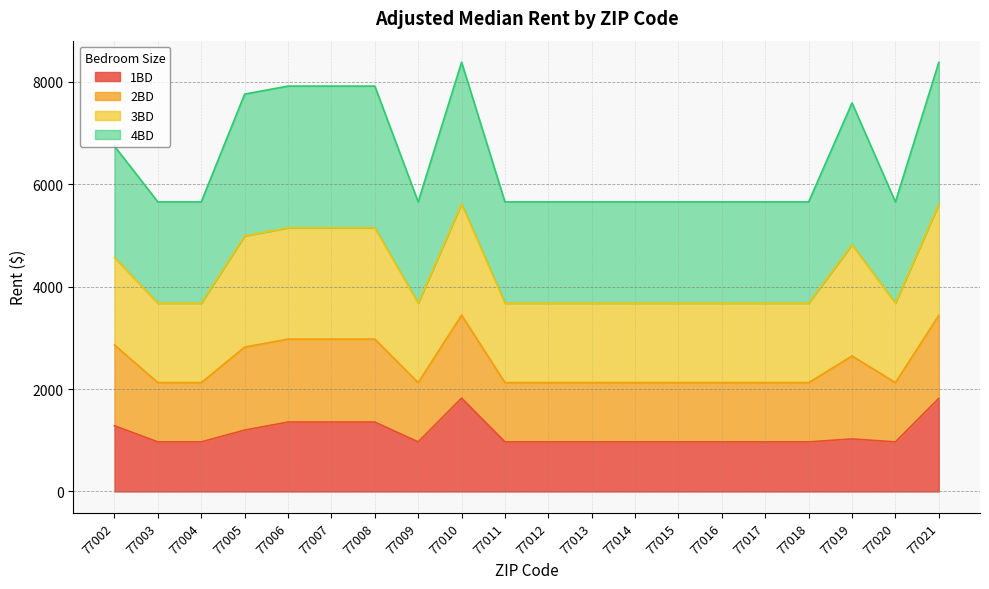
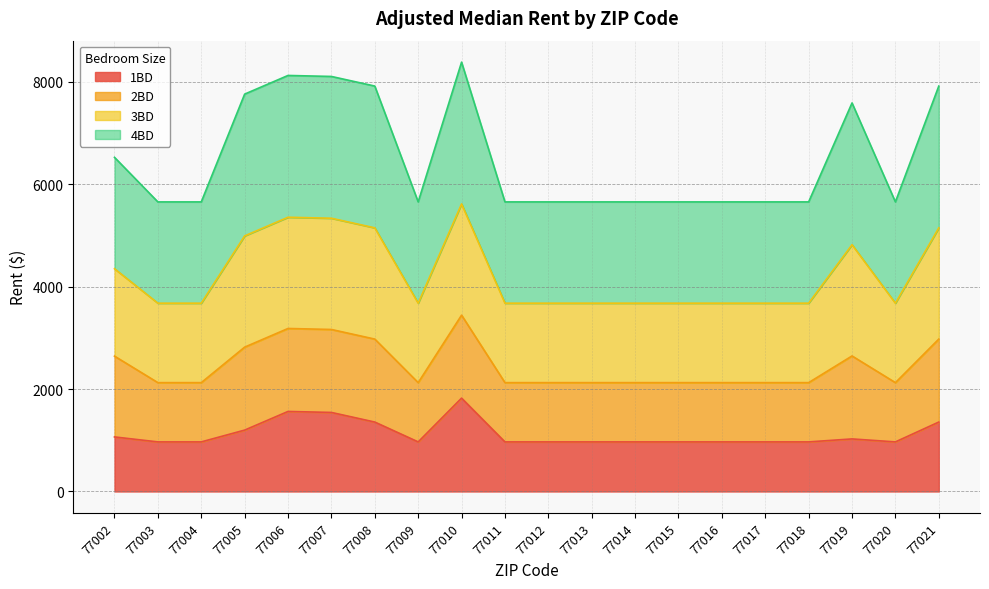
  {
    "1BD": {
-     "77002": 1300,
+     "77002": 1100,
      "77003": 1000,
      "77004": 1000,
      "77005": 1200,
-     "77006": 1400,
-     "77007": 1400,
+     "77006": 1600,
+     "77007": 1500,
      "77008": 1400,
      "77009": 1000,
      "77010": 1800,
      "77011": 1000,
      "77012": 1000,
      "77013": 1000,
      "77014": 1000,
      "77015": 1000,
      "77016": 1000,
      "77017": 1000,
      "77018": 1000,
      "77019": 1000,
      "77020": 1000,
-     "77021": 1800
+     "77021": 1400
    },
    "4BD": {
      "77003": 2000,
      "77004": 2000,
      "77005": 2800,
      "77006": 2800,
      "77007": 2800,
      "77008": 2800,
      "77009": 2000,
      "77010": 2800,
      "77011": 2000,
      "77012": 2000,
      "77013": 2000,
      "77014": 2000,
      "77015": 2000,
      "77016": 2000,
      "77017": 2000,
      "77018": 2000,
      "77019": 2800,
      "77020": 2000,
      "77021": 2800
    }
  }
